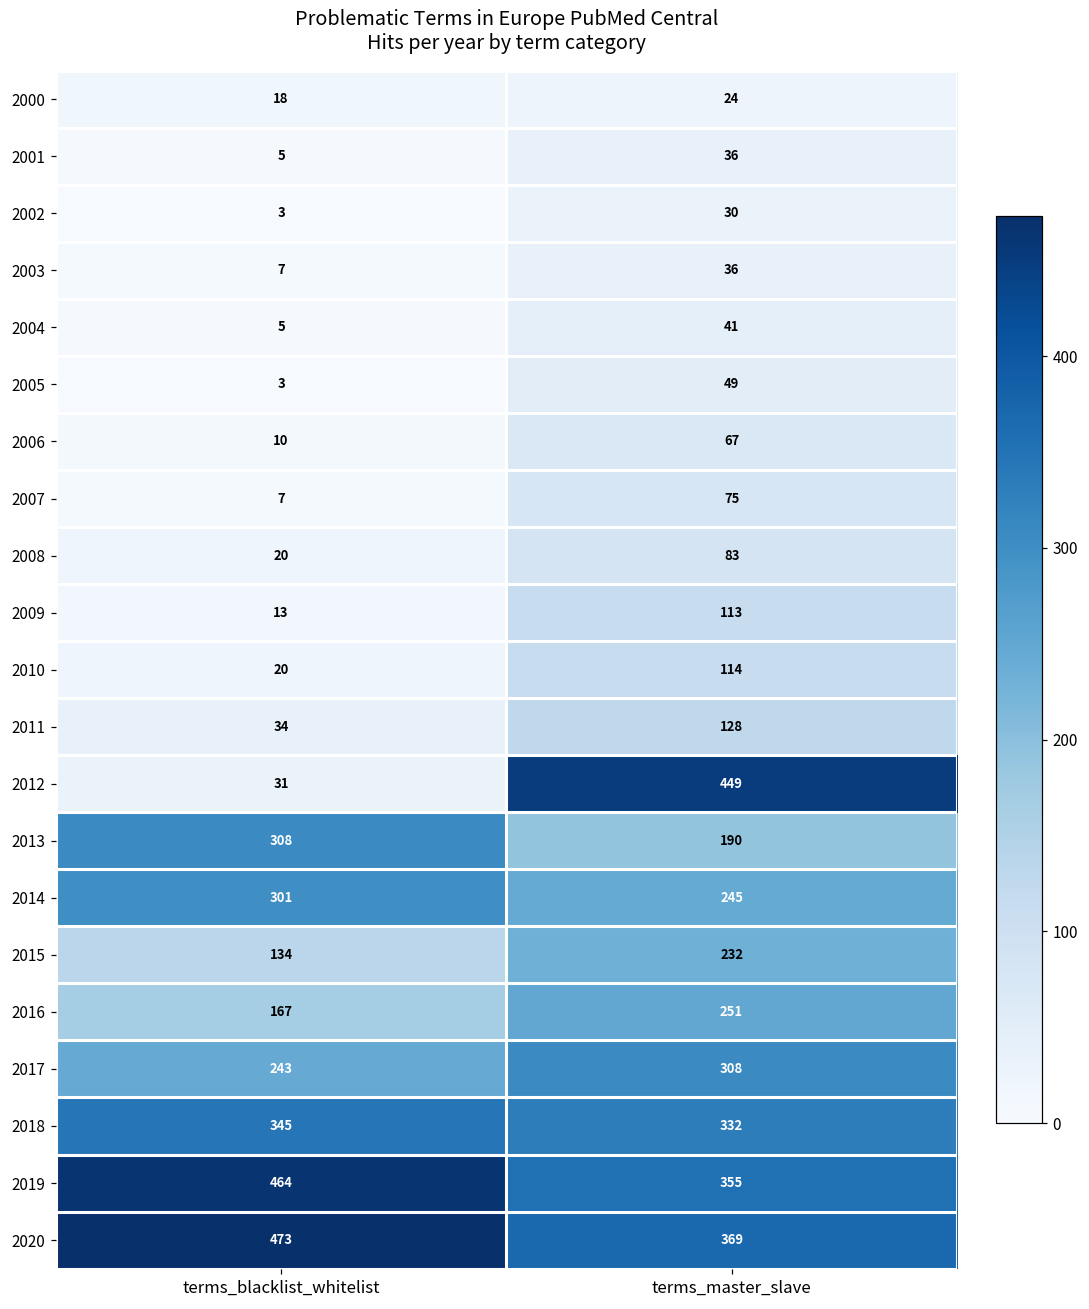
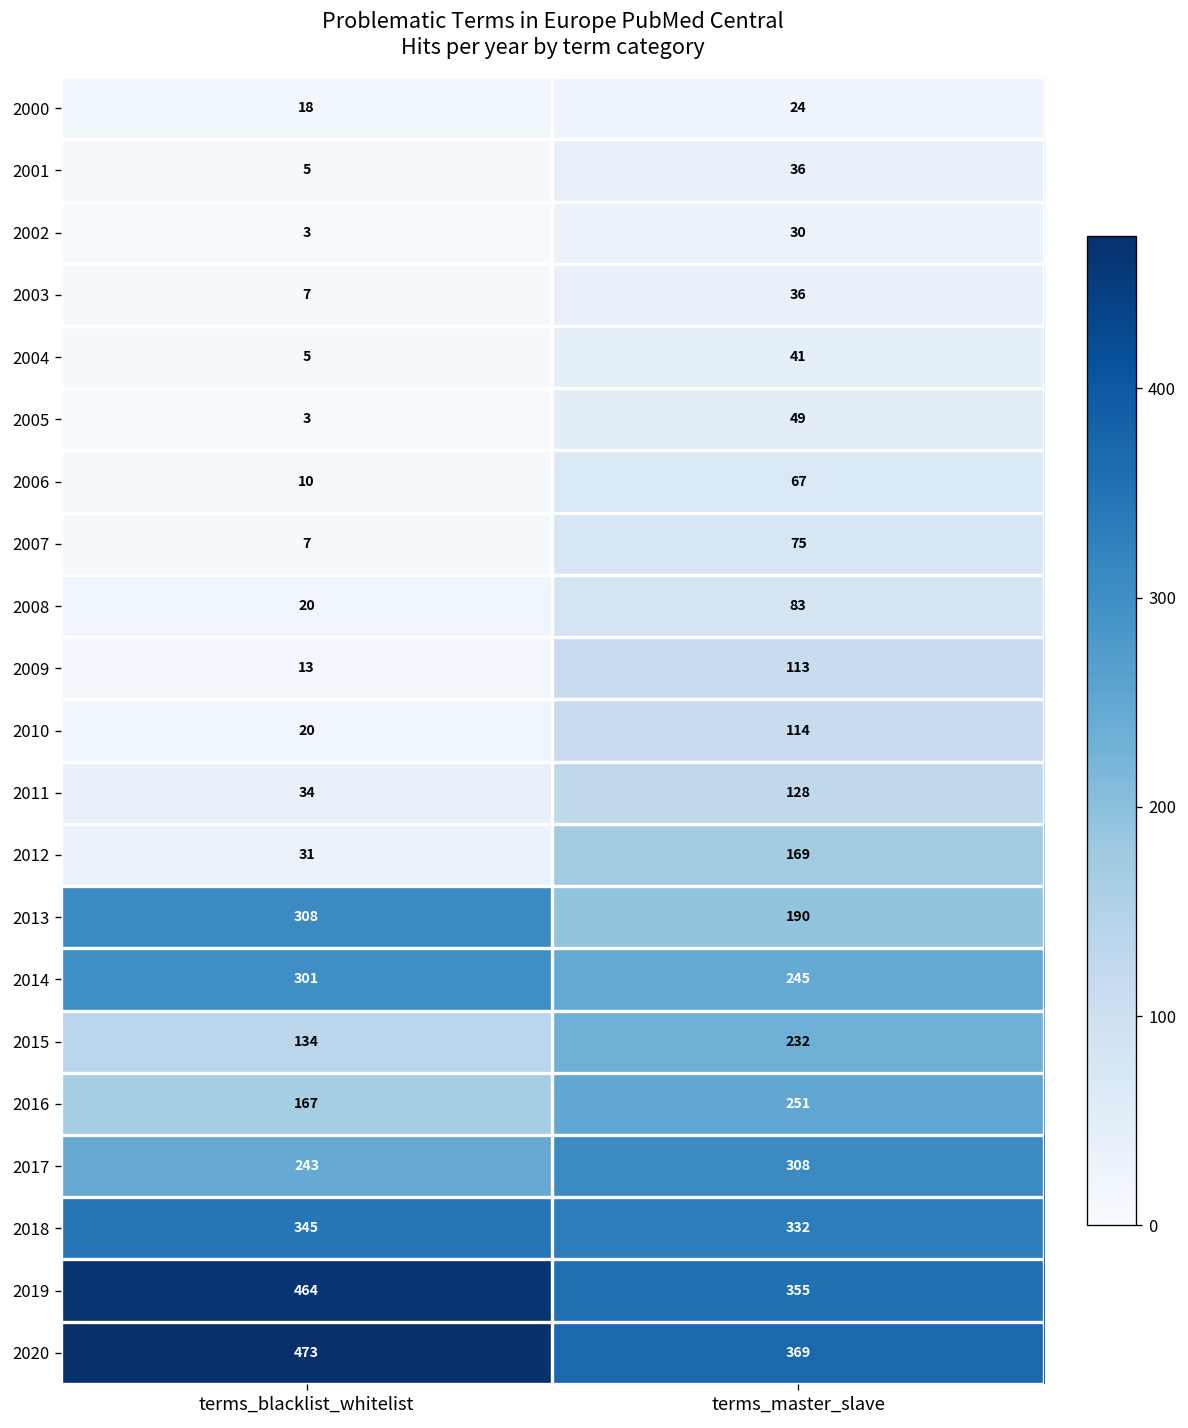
  {
    "2000": {
      "terms_blacklist_whitelist": 18,
      "terms_master_slave": 24
    },
    "2001": {
      "terms_blacklist_whitelist": 5,
      "terms_master_slave": 36
    },
    "2002": {
      "terms_blacklist_whitelist": 3,
      "terms_master_slave": 30
    },
    "2003": {
      "terms_blacklist_whitelist": 7,
      "terms_master_slave": 36
    },
    "2004": {
      "terms_blacklist_whitelist": 5,
      "terms_master_slave": 41
    },
    "2005": {
      "terms_blacklist_whitelist": 3,
      "terms_master_slave": 49
    },
    "2006": {
      "terms_blacklist_whitelist": 10,
      "terms_master_slave": 67
    },
    "2007": {
      "terms_blacklist_whitelist": 7,
      "terms_master_slave": 75
    },
    "2008": {
      "terms_blacklist_whitelist": 20,
      "terms_master_slave": 83
    },
    "2009": {
      "terms_blacklist_whitelist": 13,
      "terms_master_slave": 113
    },
    "2010": {
      "terms_blacklist_whitelist": 20,
      "terms_master_slave": 114
    },
    "2011": {
      "terms_blacklist_whitelist": 34,
      "terms_master_slave": 128
    },
    "2012": {
      "terms_blacklist_whitelist": 31,
-     "terms_master_slave": 449
+     "terms_master_slave": 169
    },
    "2013": {
      "terms_blacklist_whitelist": 308,
      "terms_master_slave": 190
    },
    "2014": {
      "terms_blacklist_whitelist": 301,
      "terms_master_slave": 245
    },
    "2015": {
      "terms_blacklist_whitelist": 134,
      "terms_master_slave": 232
    },
    "2016": {
      "terms_blacklist_whitelist": 167,
      "terms_master_slave": 251
    },
    "2017": {
      "terms_blacklist_whitelist": 243,
      "terms_master_slave": 308
    },
    "2018": {
      "terms_blacklist_whitelist": 345,
      "terms_master_slave": 332
    },
    "2019": {
      "terms_blacklist_whitelist": 464,
      "terms_master_slave": 355
    },
    "2020": {
      "terms_blacklist_whitelist": 473,
      "terms_master_slave": 369
    }
  }
